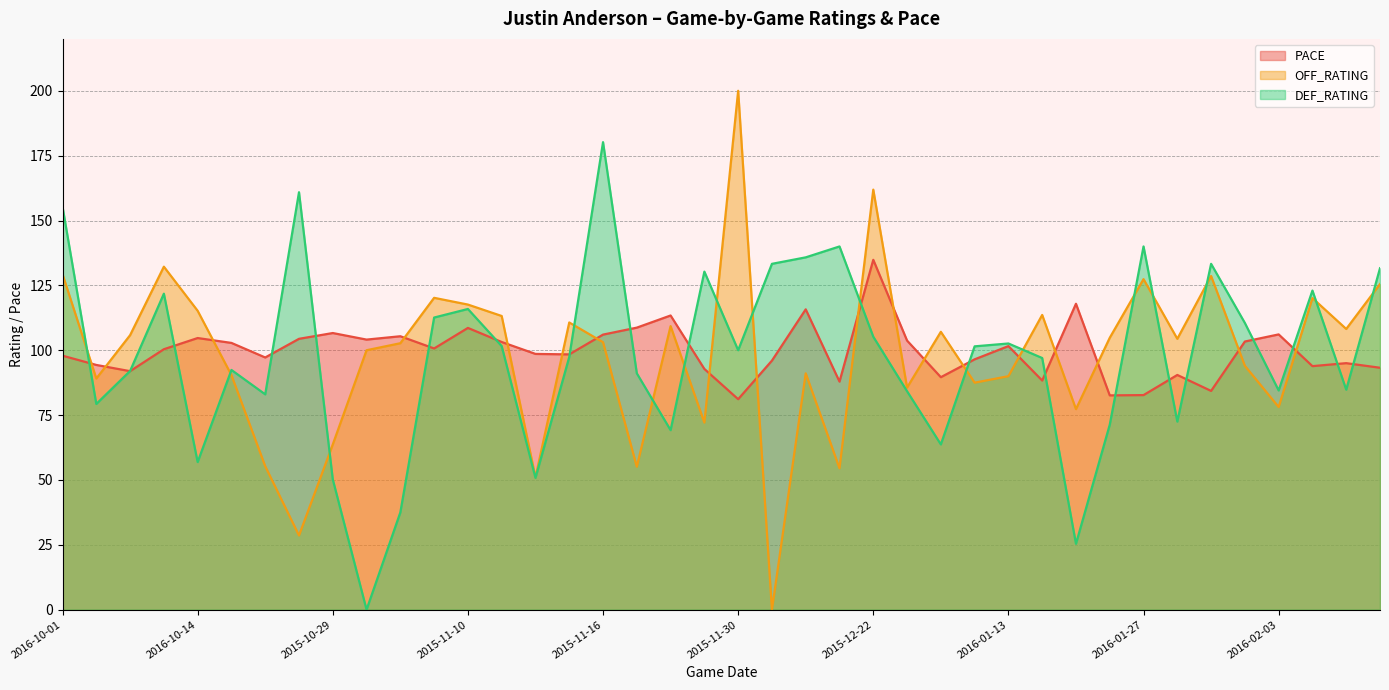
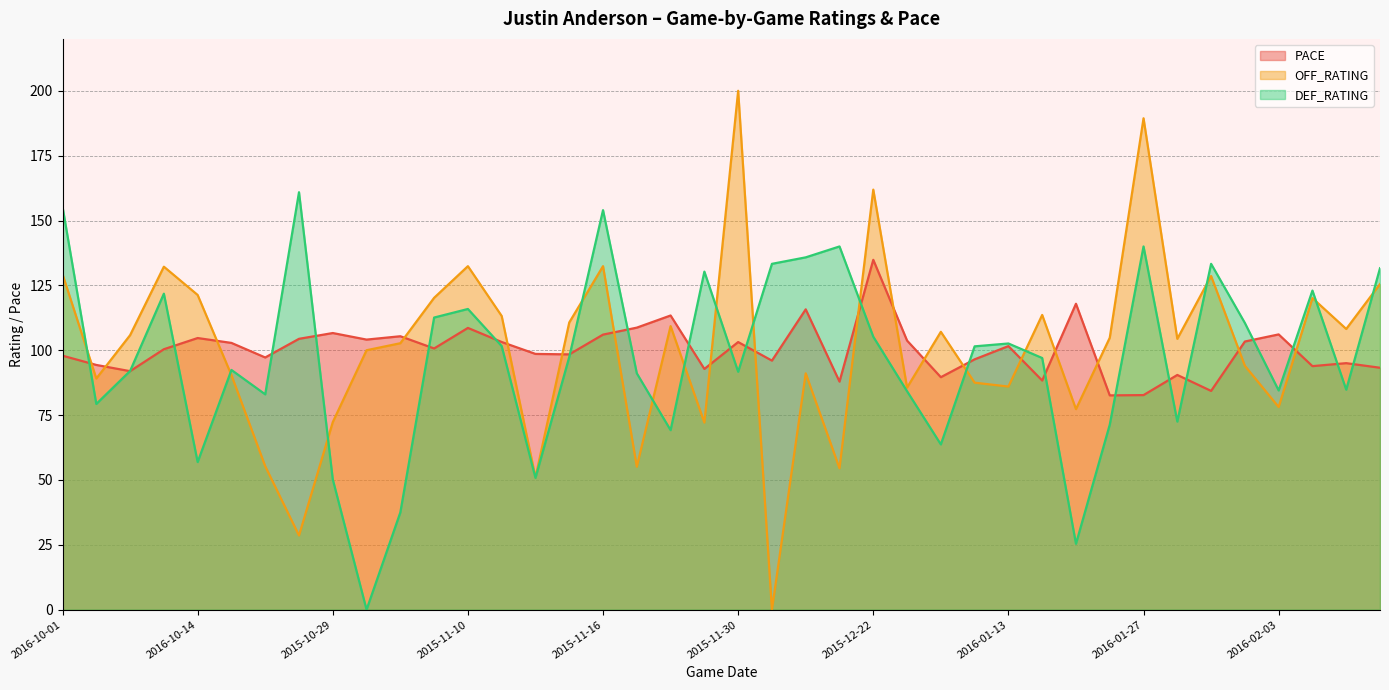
  {
    "PACE": {
      "2016-10-01": 98,
      "2016-10-14": 105,
      "2015-10-29": 107,
      "2015-11-10": 109,
      "2015-11-16": 106,
-     "2015-11-30": 81,
+     "2015-11-30": 103,
      "2015-12-22": 135,
      "2016-01-13": 102,
      "2016-01-27": 83,
      "2016-02-03": 106
    },
    "OFF_RATING": {
      "2016-10-01": 129,
-     "2016-10-14": 115,
-     "2015-10-29": 64,
-     "2015-11-10": 118,
-     "2015-11-16": 103,
+     "2016-10-14": 121,
+     "2015-10-29": 72,
+     "2015-11-10": 132,
+     "2015-11-16": 132,
      "2015-11-30": 200,
      "2015-12-22": 162,
-     "2016-01-13": 90,
-     "2016-01-27": 127,
+     "2016-01-13": 86,
+     "2016-01-27": 189,
      "2016-02-03": 78
    },
    "DEF_RATING": {
      "2016-10-01": 155,
      "2016-10-14": 57,
      "2015-10-29": 50,
      "2015-11-10": 116,
-     "2015-11-16": 180,
-     "2015-11-30": 100,
+     "2015-11-16": 154,
+     "2015-11-30": 92,
      "2015-12-22": 105,
      "2016-01-13": 103,
      "2016-01-27": 140,
      "2016-02-03": 85
    }
  }
